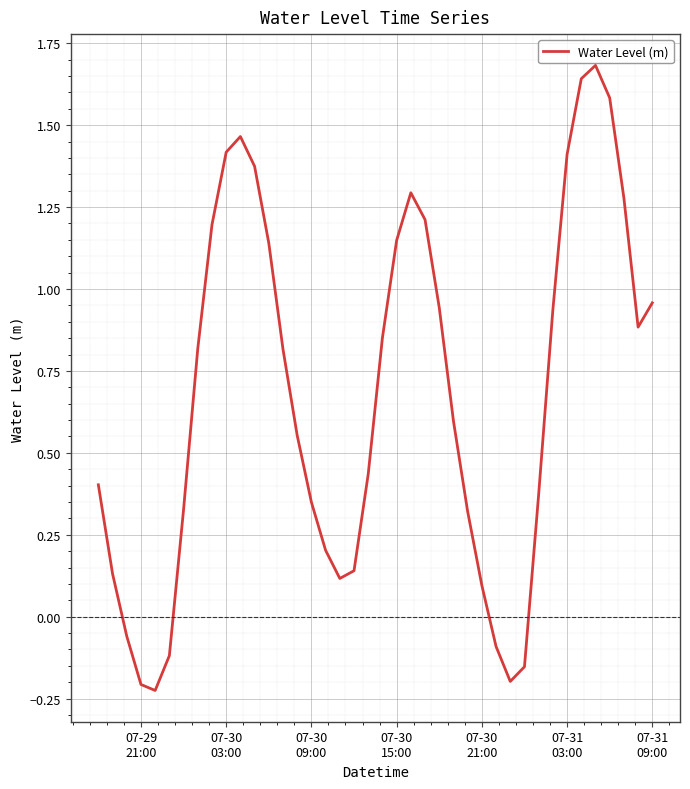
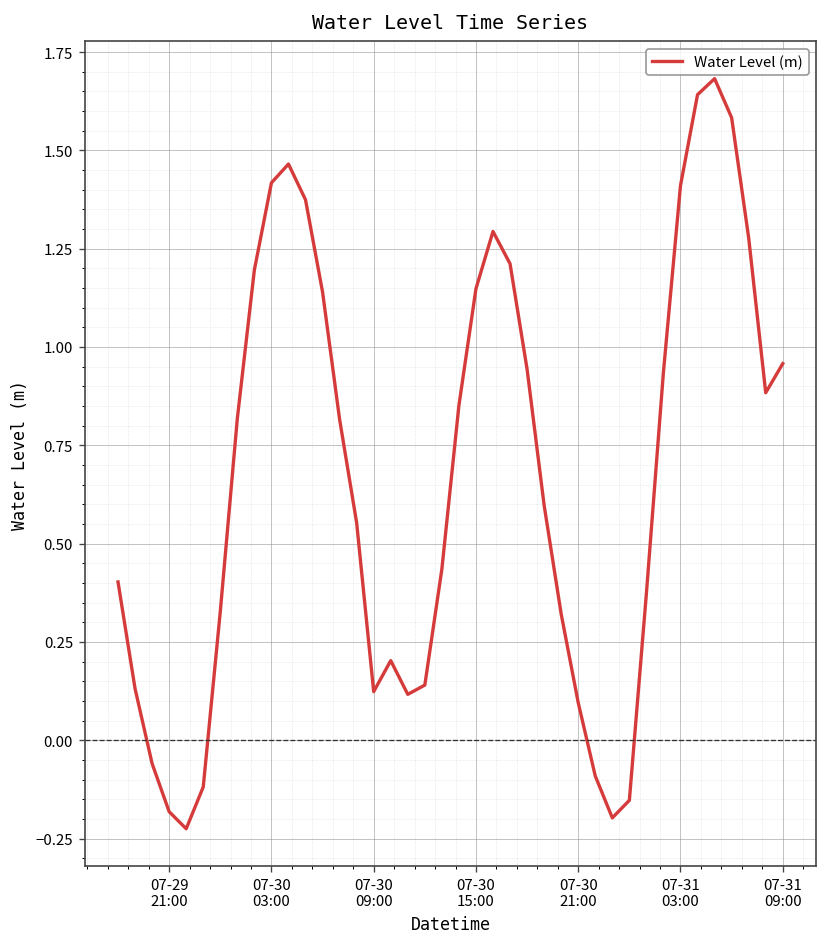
  {
-   "07-29 21:00": -0.21,
+   "07-29 21:00": -0.18,
    "07-30 03:00": 1.42,
-   "07-30 09:00": 0.35,
+   "07-30 09:00": 0.12,
    "07-30 15:00": 1.15,
    "07-30 21:00": 0.10,
    "07-31 03:00": 1.41,
    "07-31 09:00": 0.96
  }
